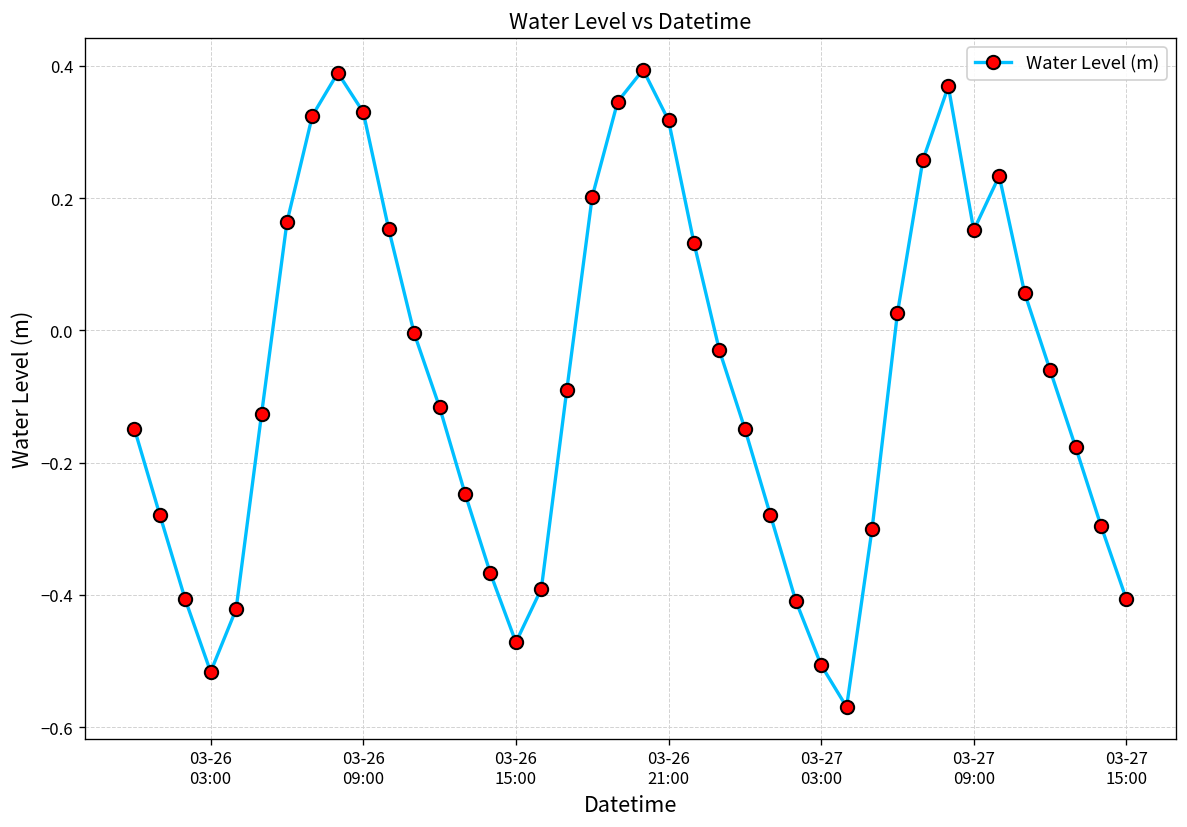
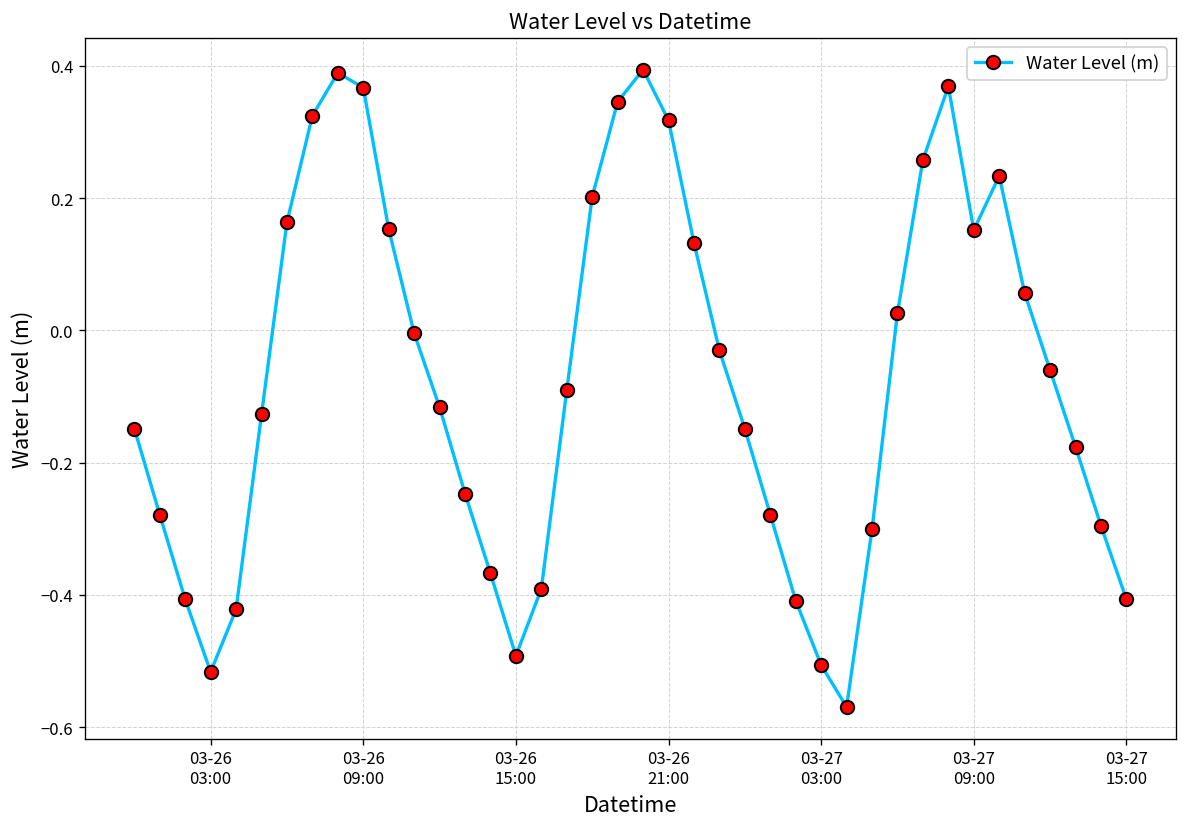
  {
    "03-26 03:00": -0.52,
-   "03-26 09:00": 0.33,
-   "03-26 15:00": -0.47,
+   "03-26 09:00": 0.37,
+   "03-26 15:00": -0.49,
    "03-26 21:00": 0.32,
    "03-27 03:00": -0.51,
    "03-27 09:00": 0.15,
    "03-27 15:00": -0.41
  }
